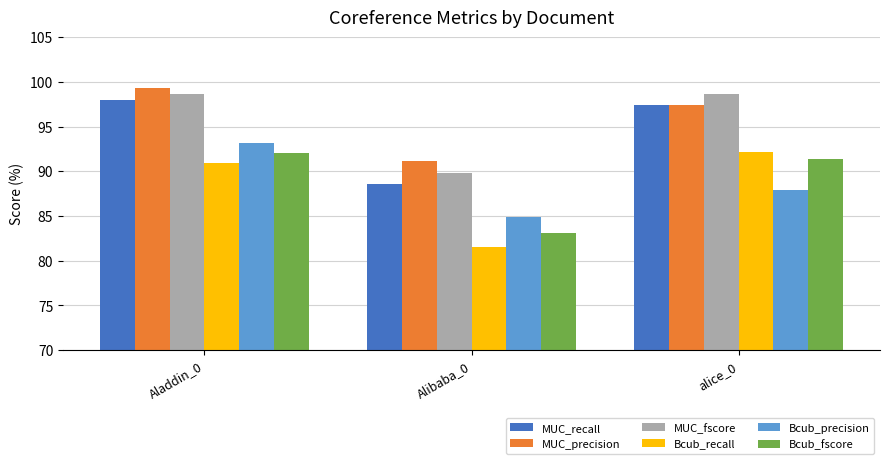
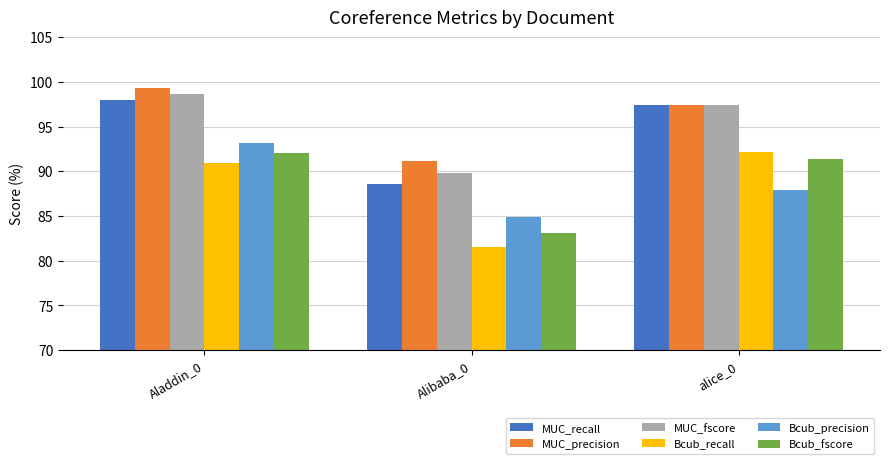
  {
    "MUC_precision": {
      "Aladdin_0": 99,
      "Alibaba_0": 91,
      "alice_0": 97
    },
    "MUC_fscore": {
      "Aladdin_0": 99,
      "Alibaba_0": 90,
-     "alice_0": 99
+     "alice_0": 97
    },
    "Bcub_recall": {
      "Aladdin_0": 91,
      "Alibaba_0": 81,
      "alice_0": 92
    },
    "Bcub_fscore": {
      "Aladdin_0": 92,
      "Alibaba_0": 83,
      "alice_0": 91
    }
  }
